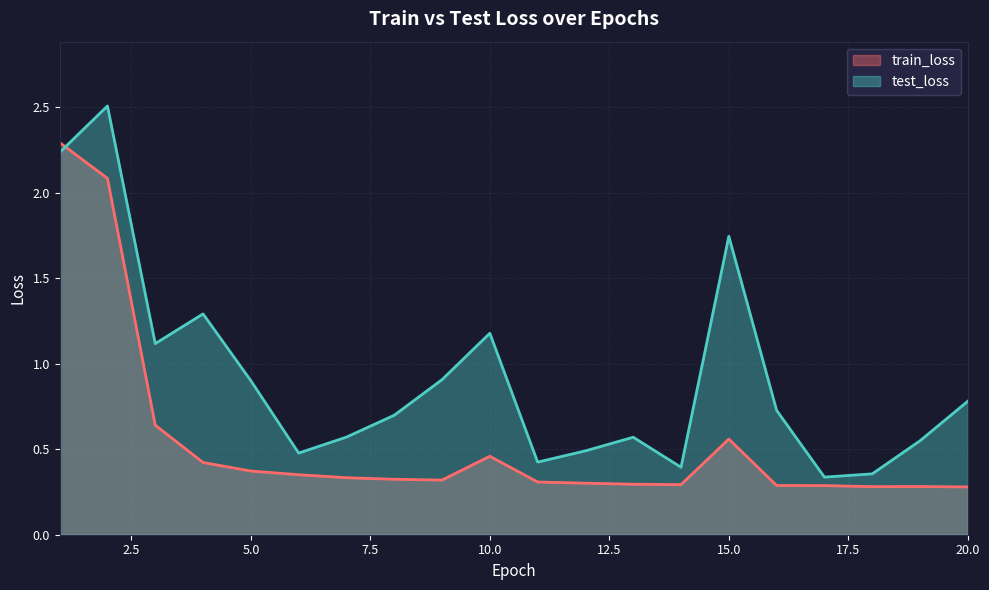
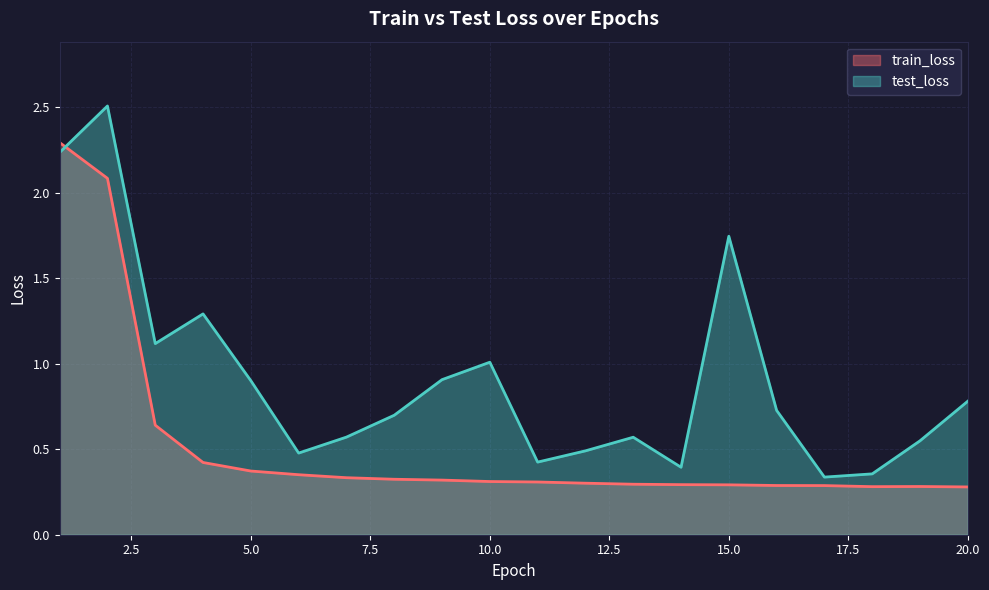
  {
    "train_loss": {
      "5.0": 0.37,
-     "10.0": 0.46,
-     "15.0": 0.56,
+     "10.0": 0.31,
+     "15.0": 0.29,
      "20.0": 0.28
    },
    "test_loss": {
      "5.0": 0.90,
-     "10.0": 1.18,
+     "10.0": 1.01,
      "15.0": 1.75,
      "20.0": 0.78
    }
  }
